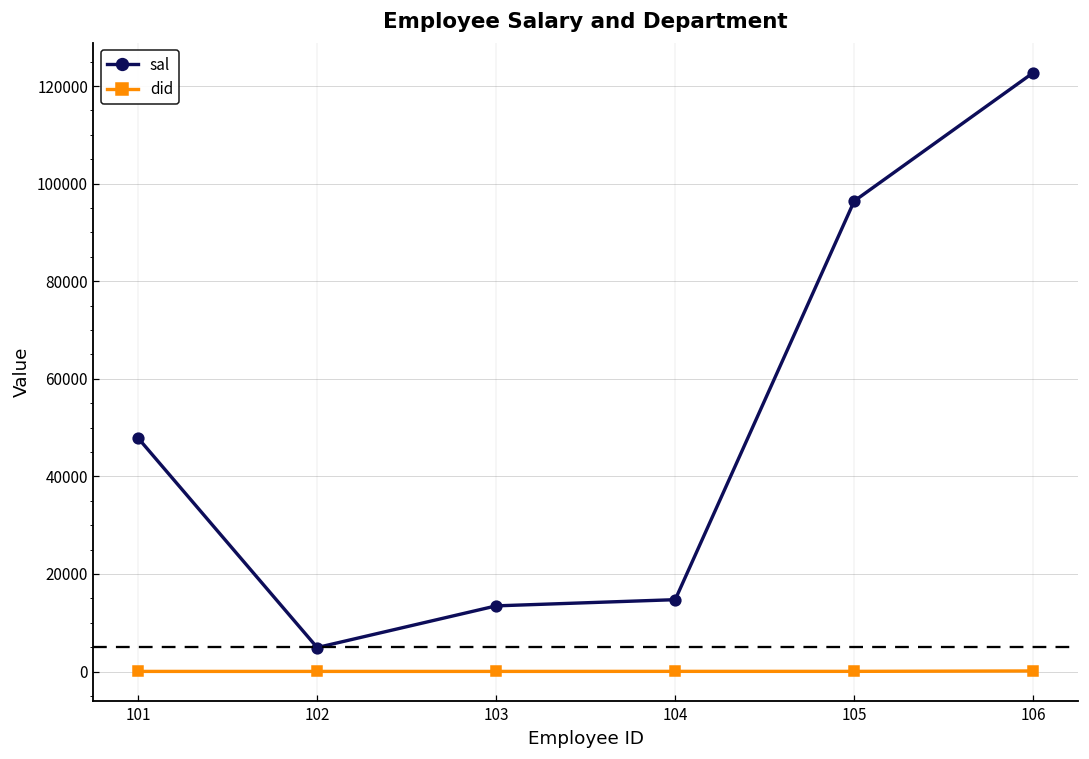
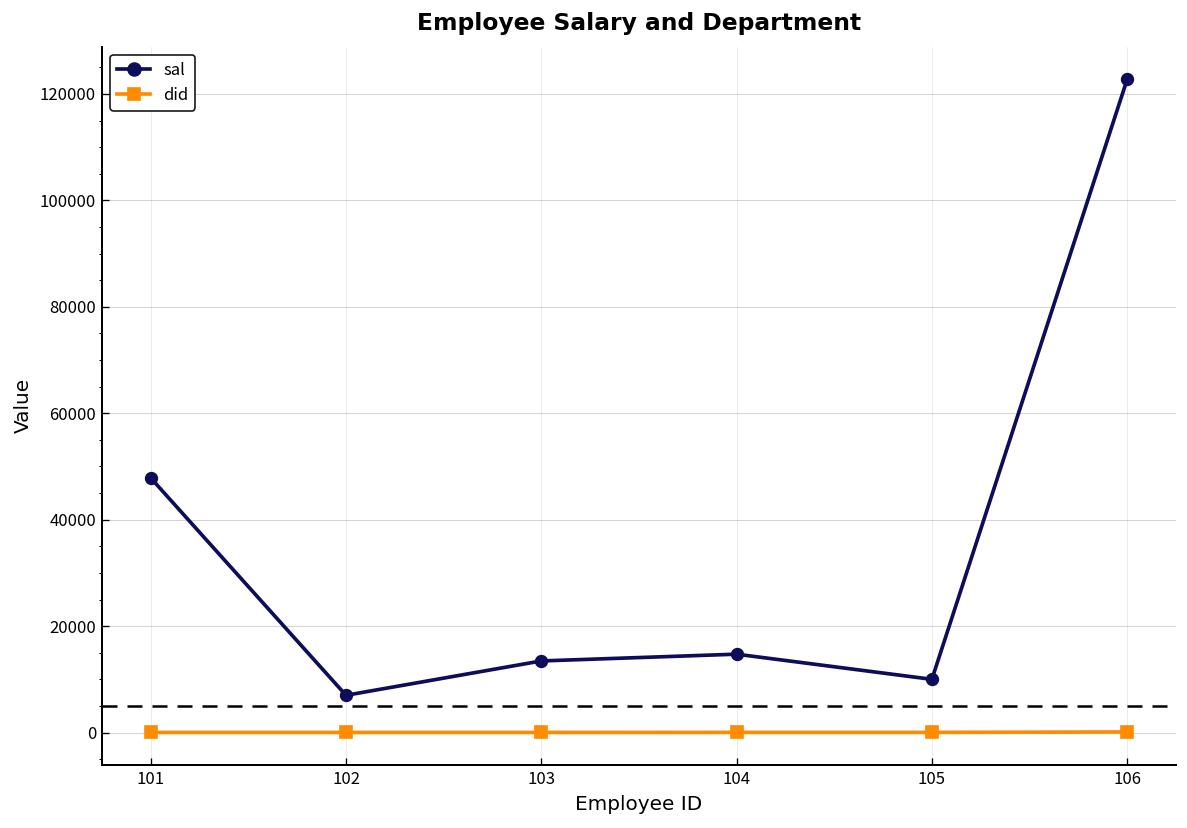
  {
    "sal": {
      "101": 48000,
-     "102": 5000,
+     "102": 7000,
      "103": 13000,
      "104": 15000,
-     "105": 96000,
+     "105": 10000,
      "106": 123000
    },
    "did": {
      "101": 0,
      "102": 0,
      "103": 0,
      "104": 0,
      "105": 0,
      "106": 0
    }
  }
